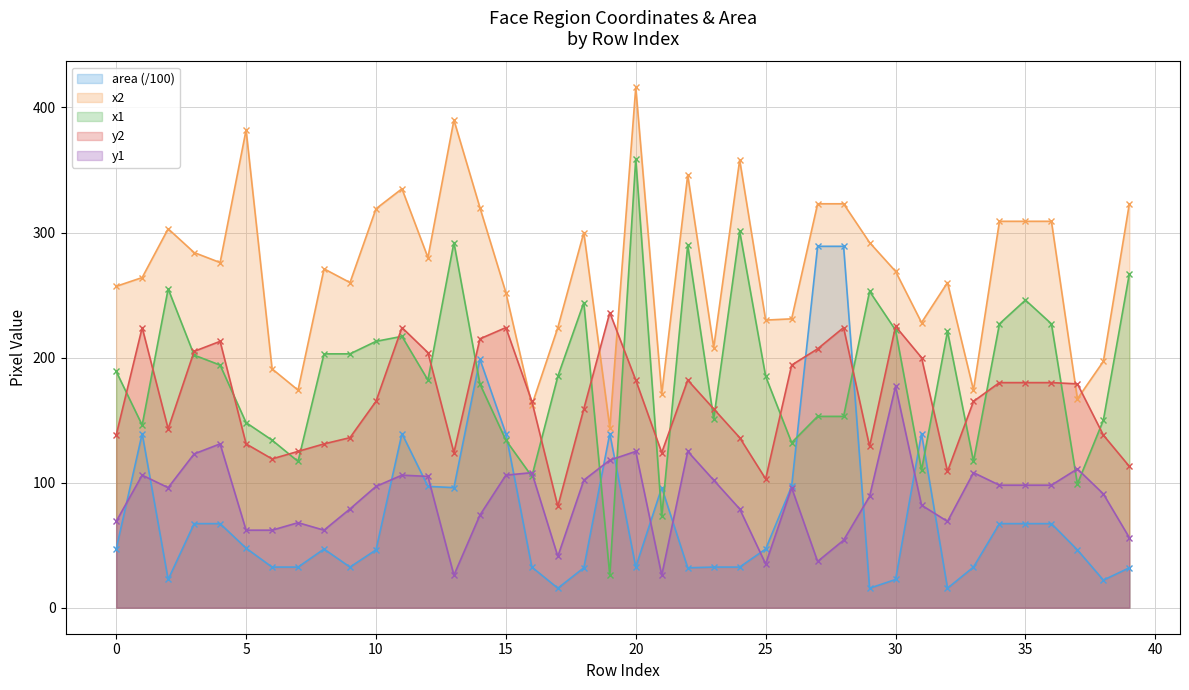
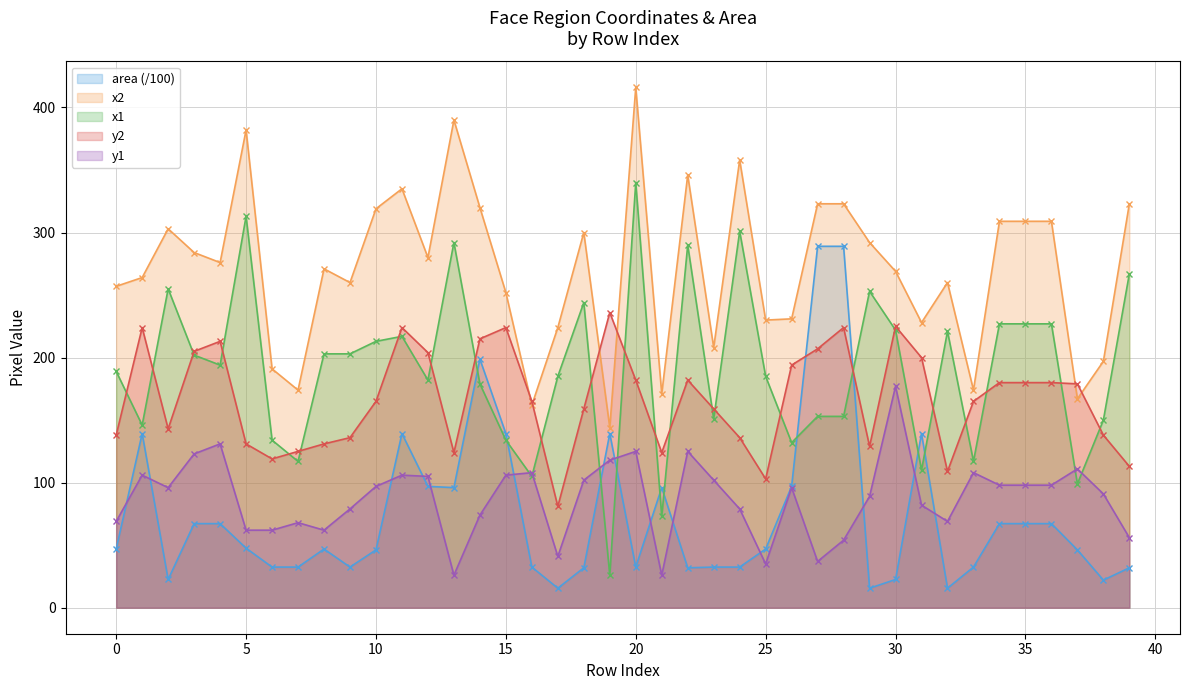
  {
    "x1": {
      "0": 189,
-     "5": 148,
+     "5": 313,
      "10": 213,
      "15": 134,
-     "20": 359,
+     "20": 340,
      "25": 185,
      "30": 222,
-     "35": 246
+     "35": 227
    }
  }
